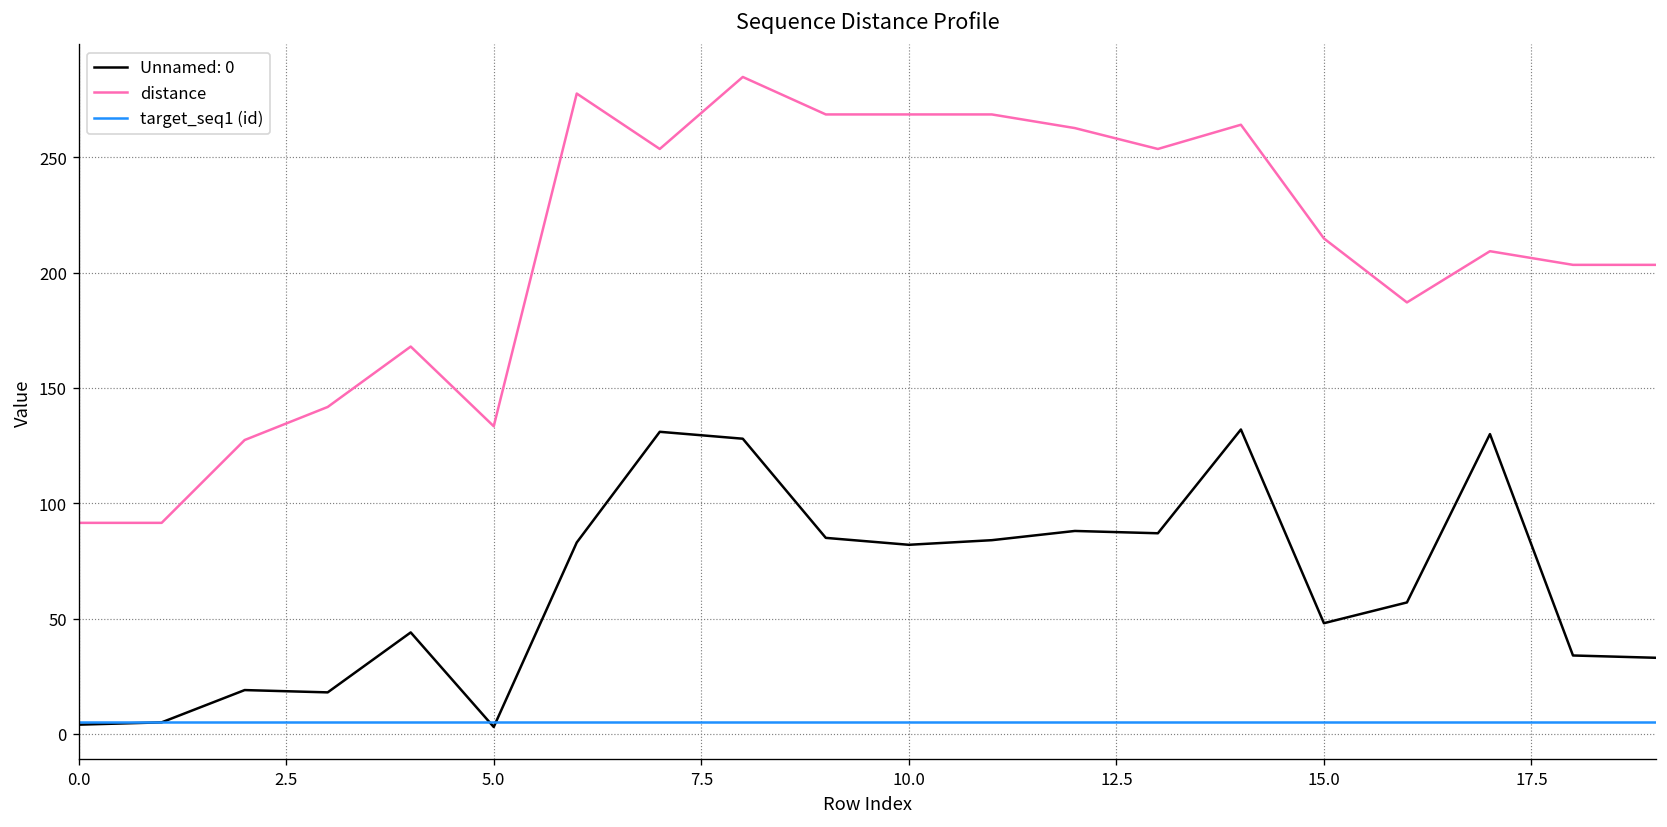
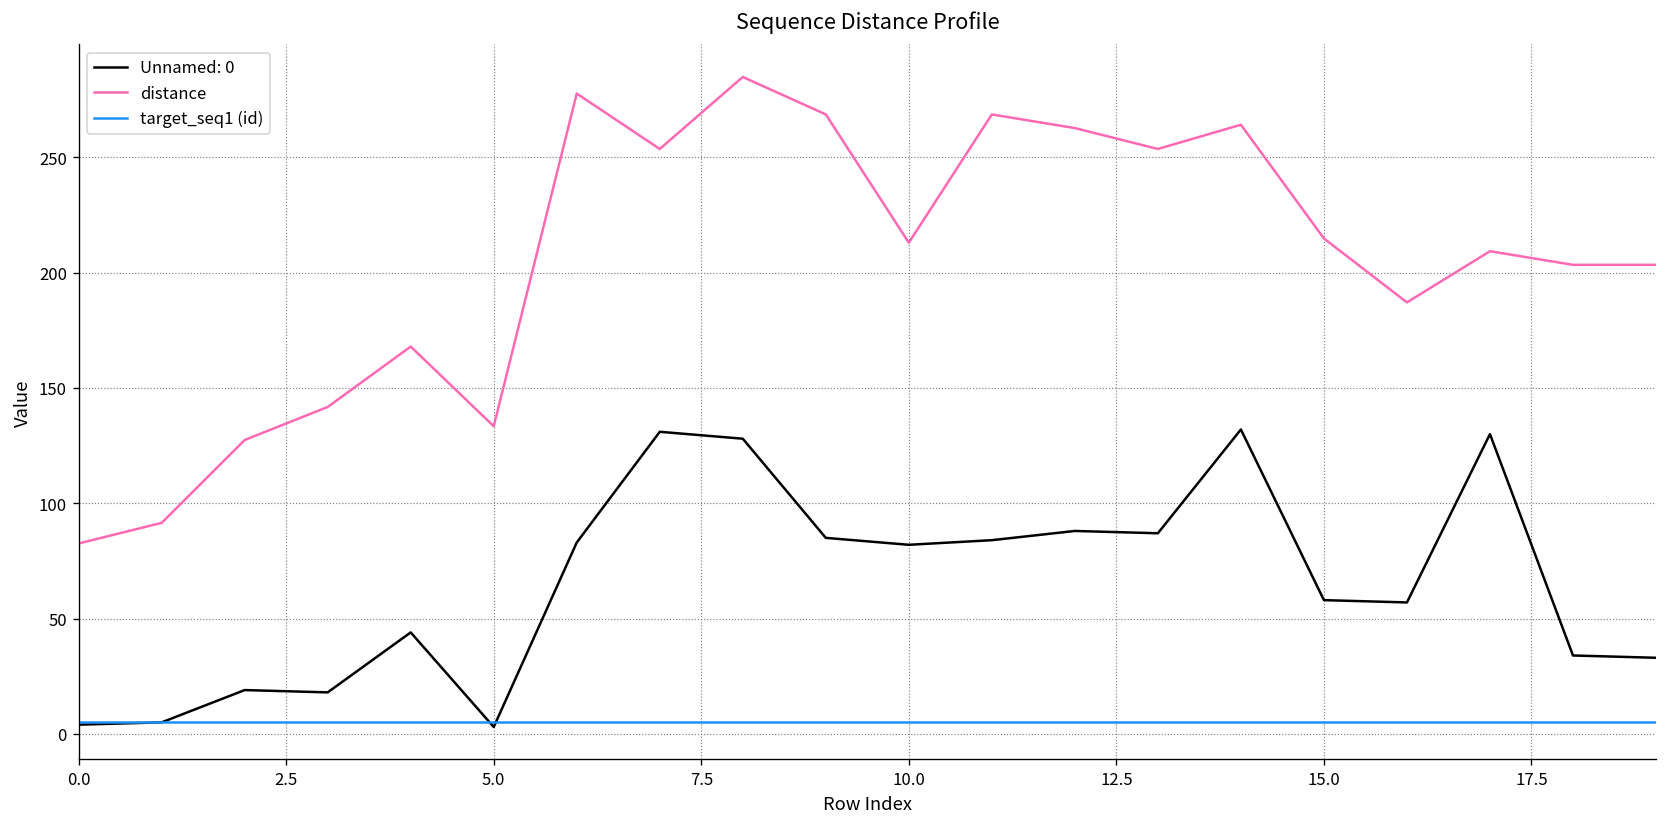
  {
    "Unnamed: 0": {
      "5.0": 3,
      "10.0": 82,
-     "15.0": 48
+     "15.0": 58
    },
    "distance": {
-     "0.0": 92,
+     "0.0": 83,
      "5.0": 133,
-     "10.0": 269,
+     "10.0": 213,
      "15.0": 215
    },
    "target_seq1 (id)": {
      "5.0": 5,
      "10.0": 5,
      "15.0": 5
    }
  }
